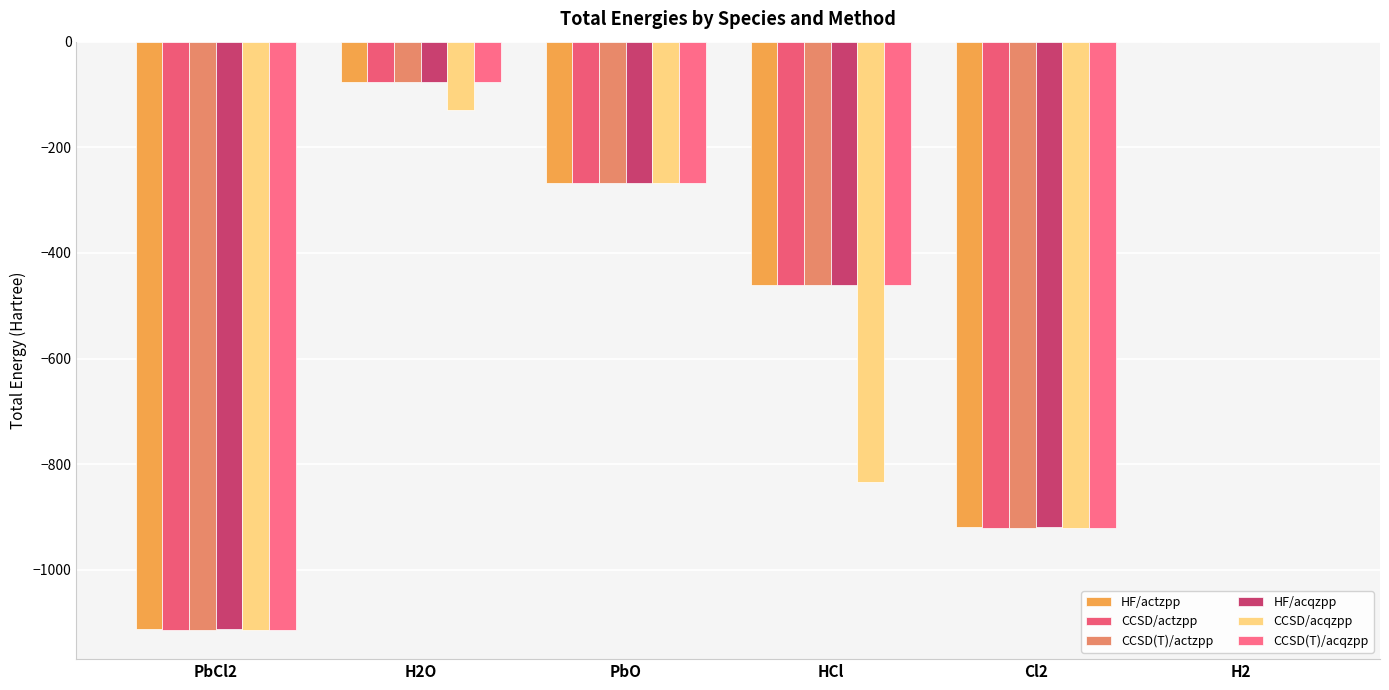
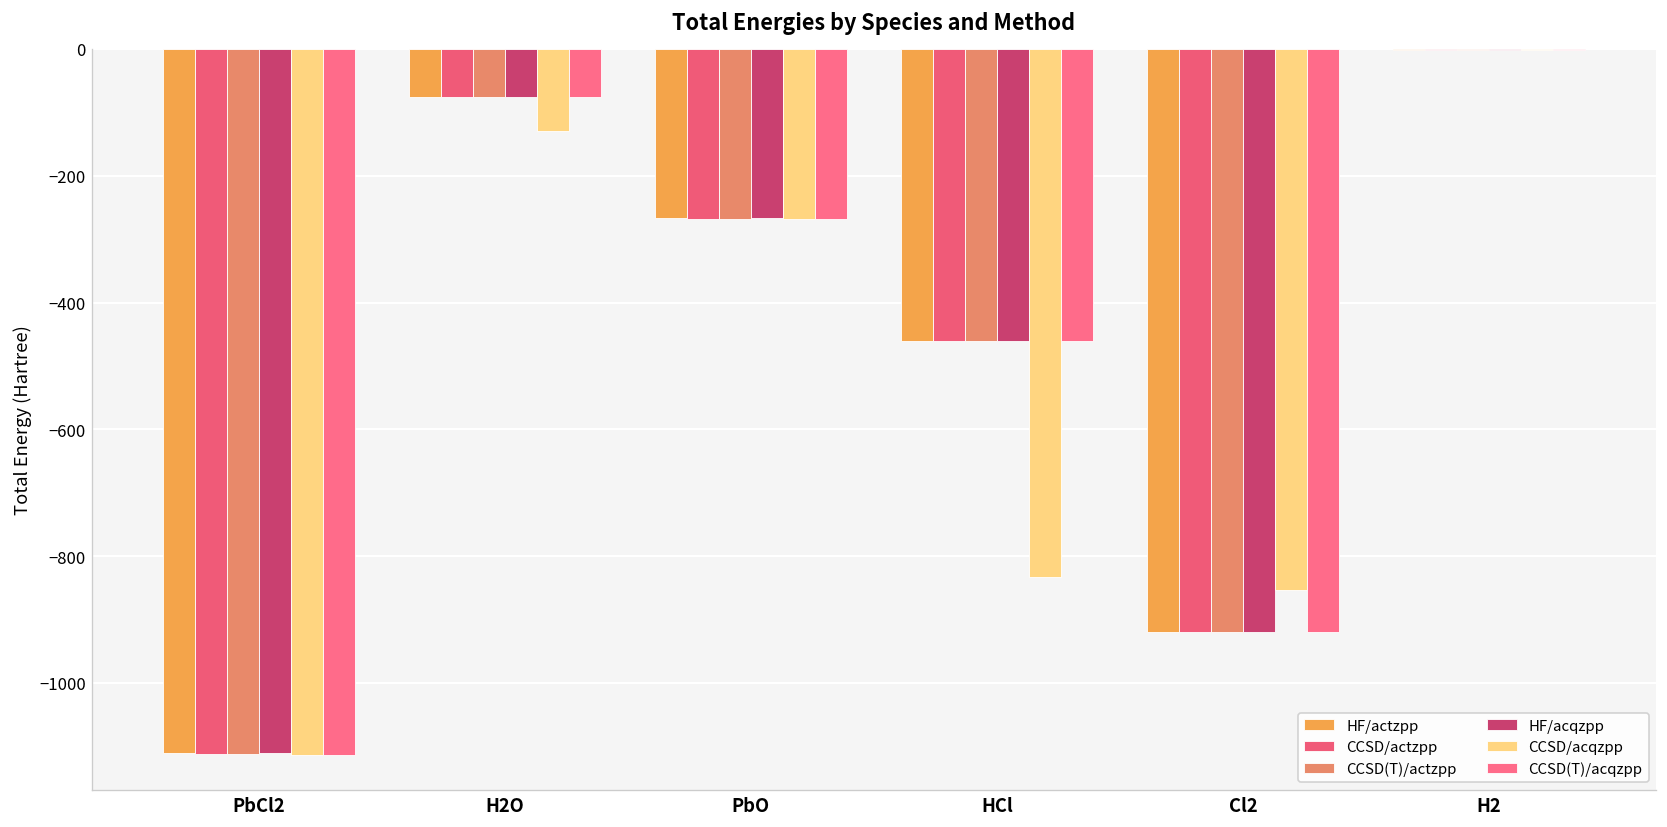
  {
    "CCSD/acqzpp": {
      "PbCl2": -1110,
      "H2O": -130,
      "PbO": -270,
      "HCl": -830,
-     "Cl2": -920
+     "Cl2": -850
    }
  }
